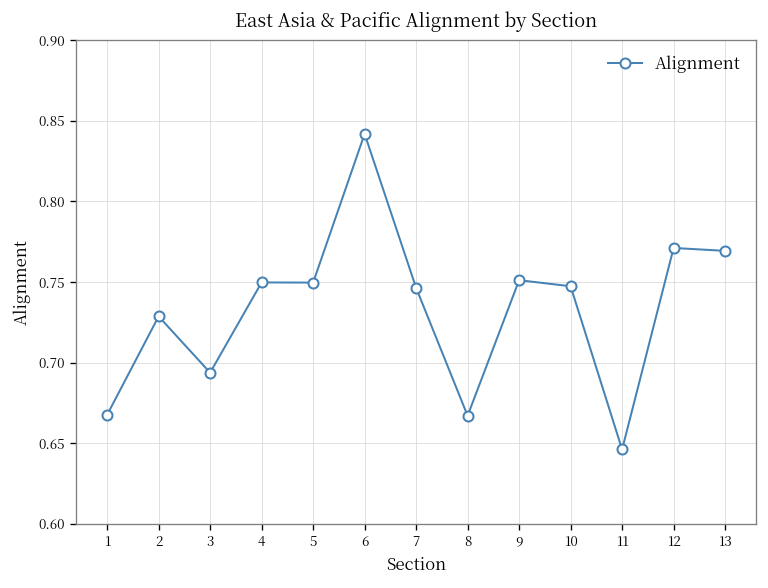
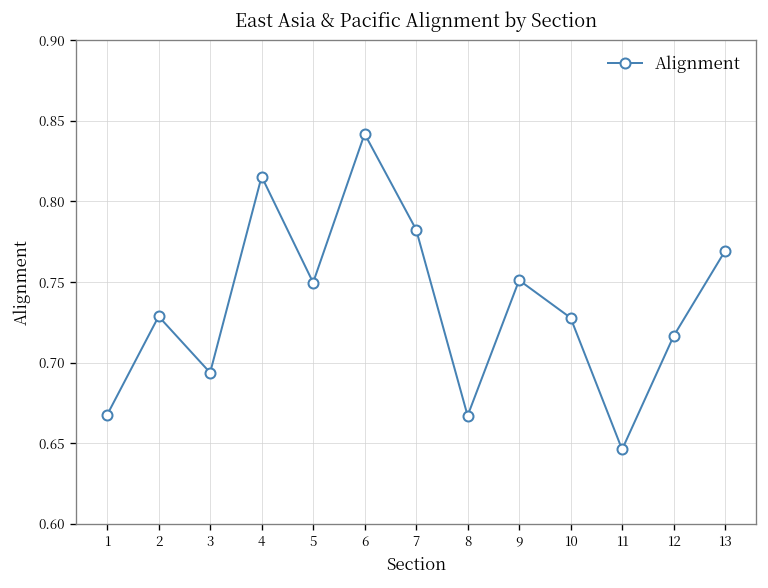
  {
    "1": 0.668,
    "2": 0.729,
    "3": 0.694,
-   "4": 0.750,
+   "4": 0.815,
    "5": 0.750,
    "6": 0.842,
-   "7": 0.746,
+   "7": 0.783,
    "8": 0.667,
    "9": 0.751,
-   "10": 0.747,
+   "10": 0.728,
    "11": 0.646,
-   "12": 0.771,
+   "12": 0.717,
    "13": 0.769
  }
